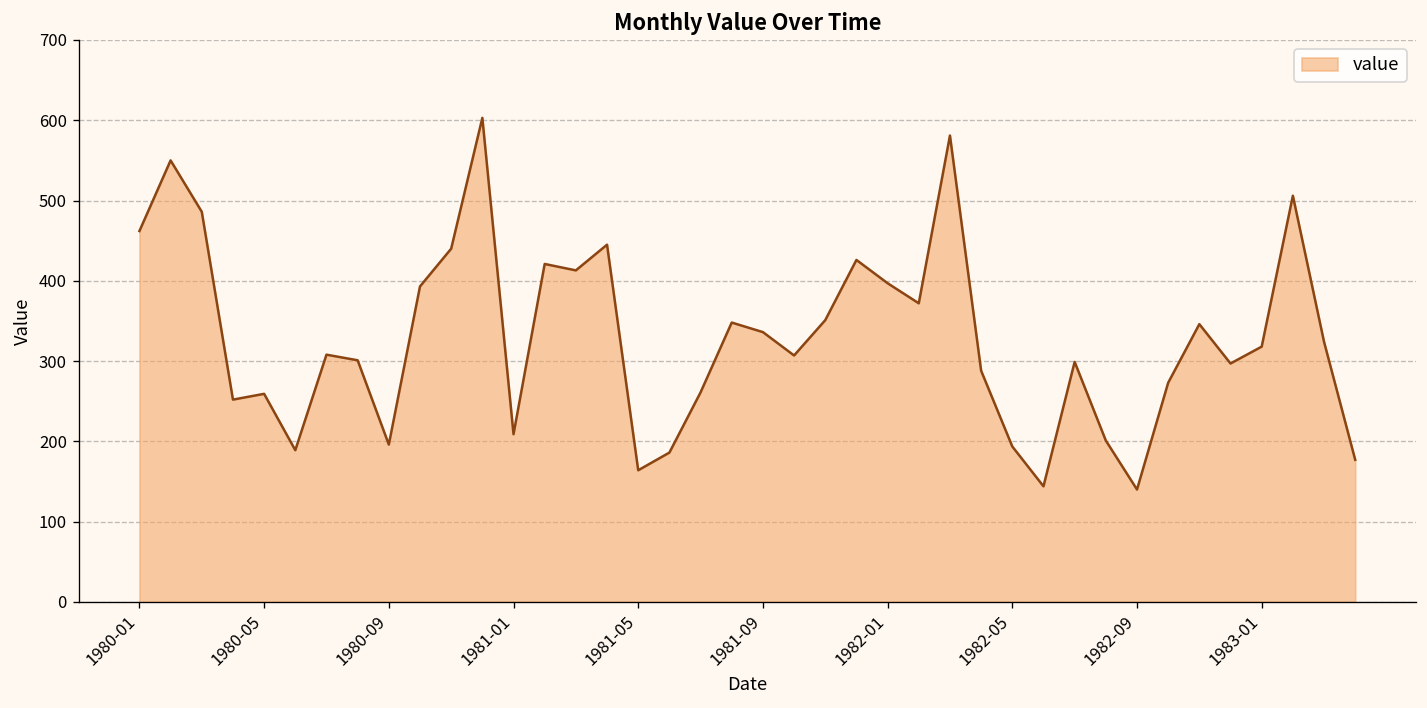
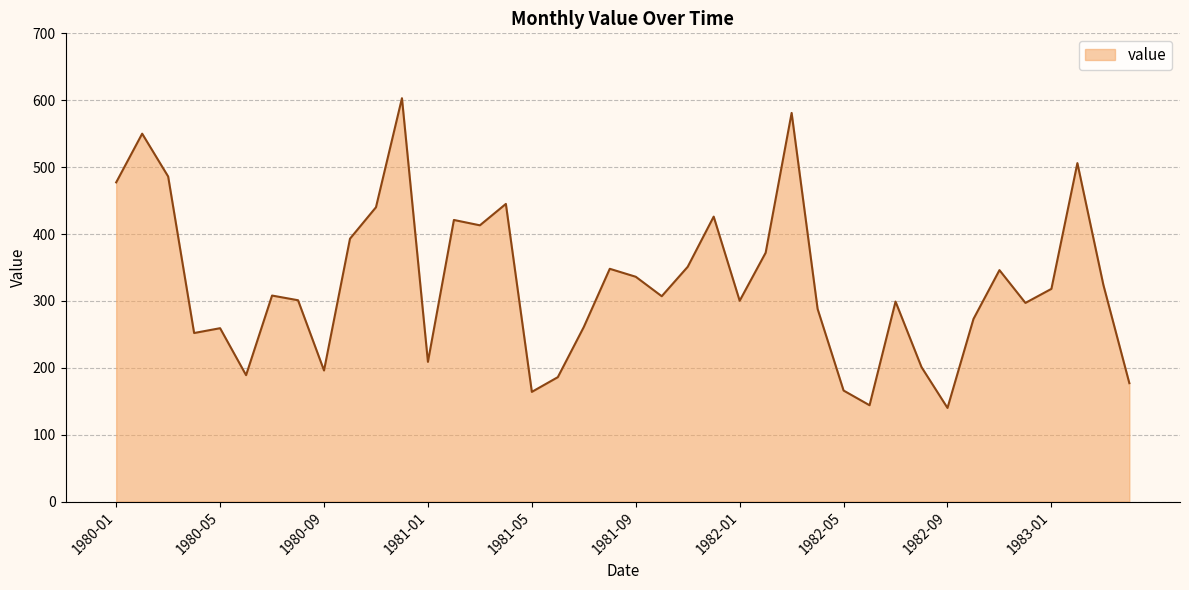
  {
-   "1980-01": 460,
+   "1980-01": 480,
    "1980-05": 260,
    "1980-09": 200,
    "1981-01": 210,
    "1981-05": 160,
    "1981-09": 340,
-   "1982-01": 400,
-   "1982-05": 190,
+   "1982-01": 300,
+   "1982-05": 170,
    "1982-09": 140,
    "1983-01": 320
  }
